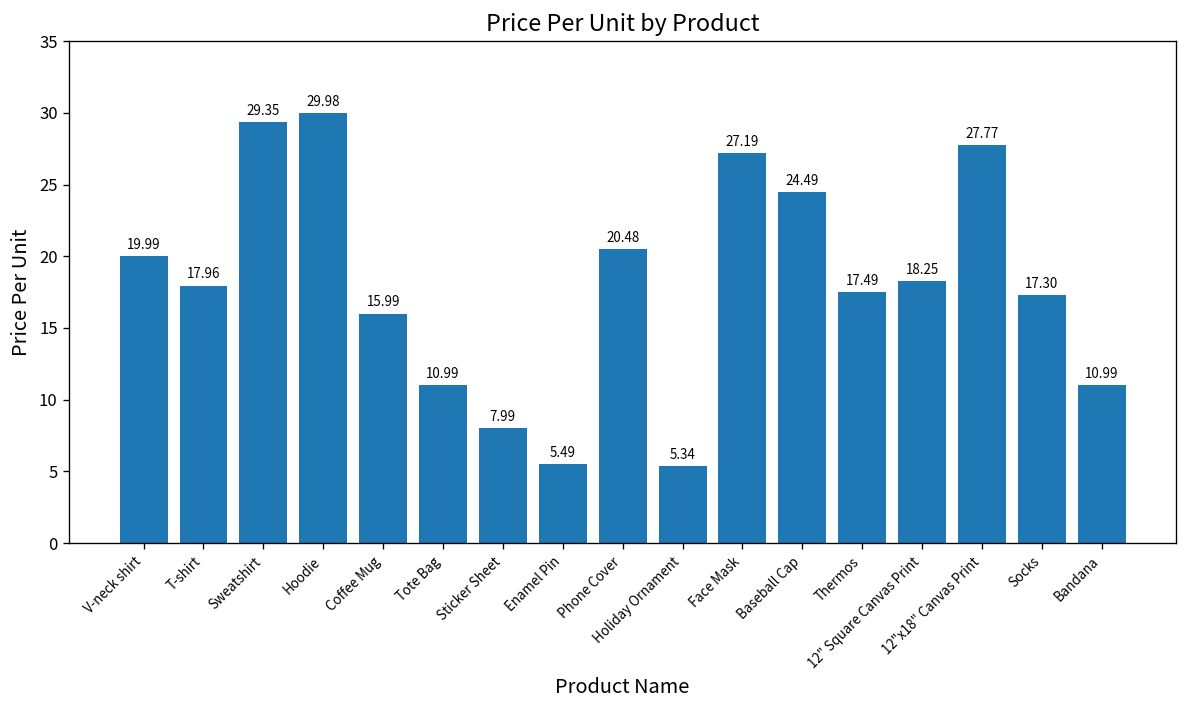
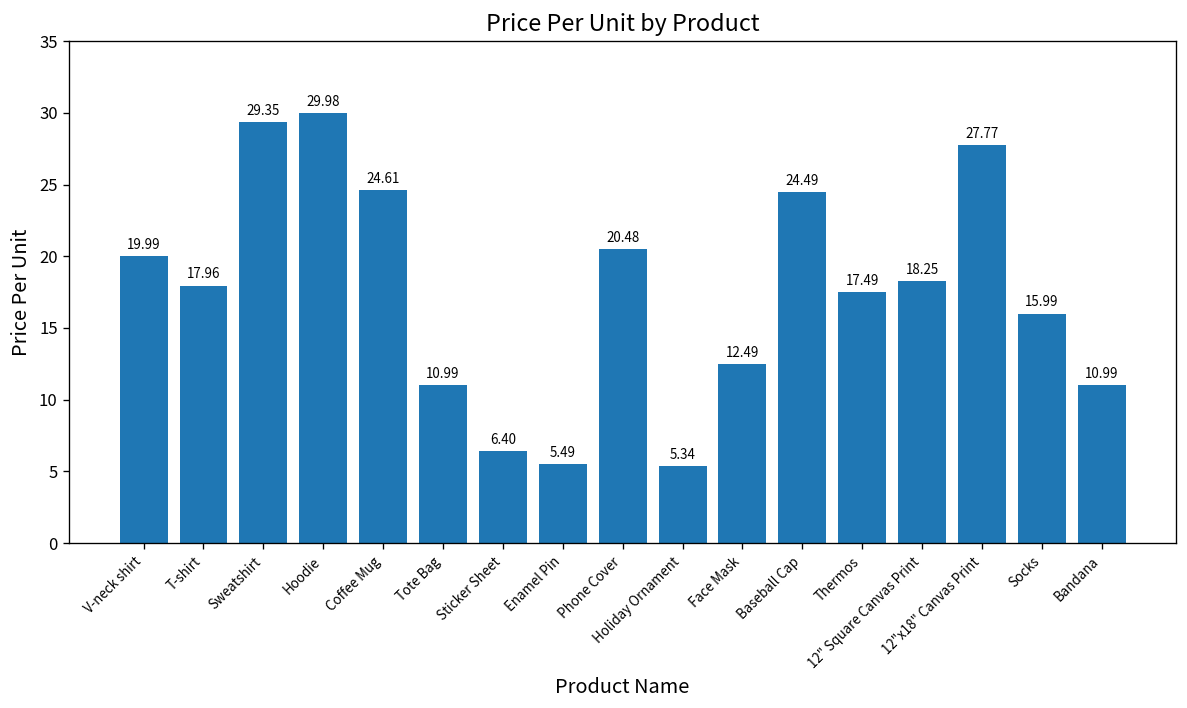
  {
    "V-neck shirt": 19.99,
    "T-shirt": 17.96,
    "Sweatshirt": 29.35,
    "Hoodie": 29.98,
-   "Coffee Mug": 15.99,
+   "Coffee Mug": 24.61,
    "Tote Bag": 10.99,
-   "Sticker Sheet": 7.99,
+   "Sticker Sheet": 6.40,
    "Enamel Pin": 5.49,
    "Phone Cover": 20.48,
    "Holiday Ornament": 5.34,
-   "Face Mask": 27.19,
+   "Face Mask": 12.49,
    "Baseball Cap": 24.49,
    "Thermos": 17.49,
    "12\" Square Canvas Print": 18.25,
    "12\"x18\" Canvas Print": 27.77,
-   "Socks": 17.30,
+   "Socks": 15.99,
    "Bandana": 10.99
  }
